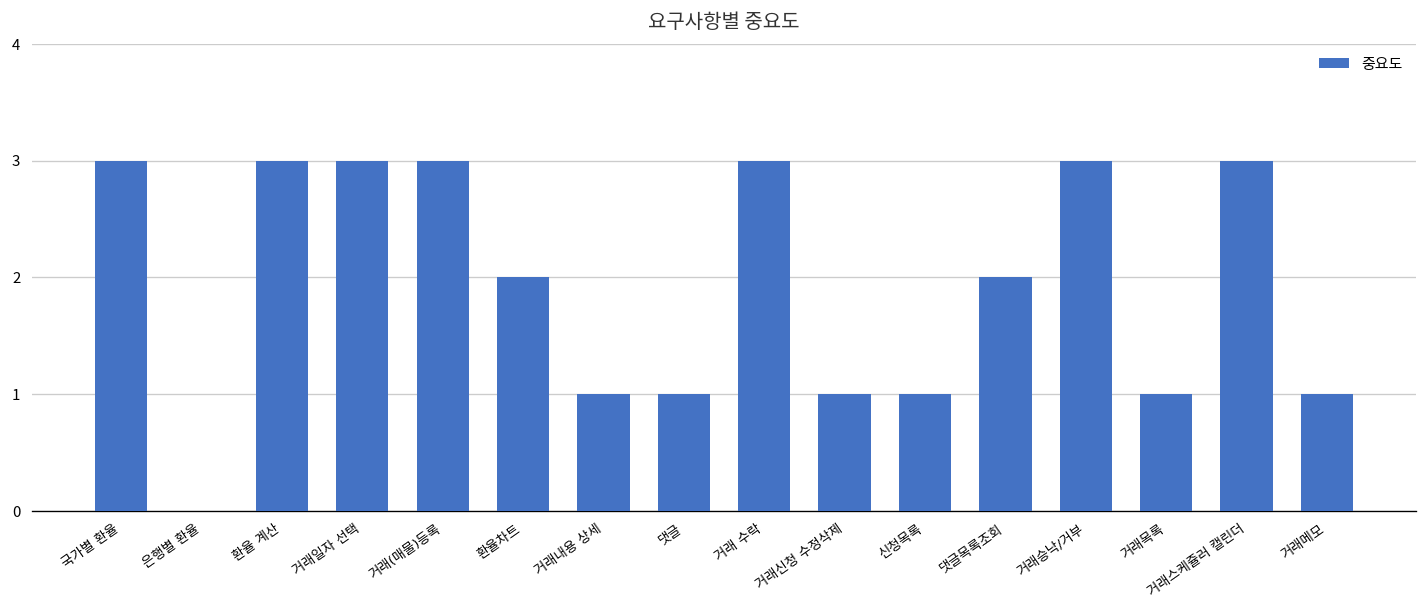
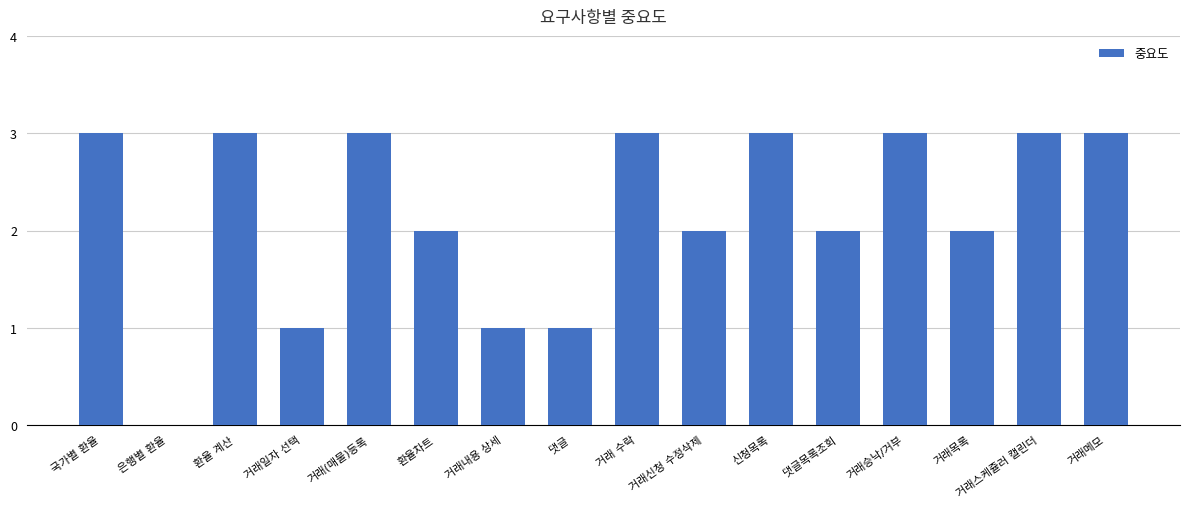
  {
    "국가별 환율": 3,
    "은행별 환율": 0,
    "환율 계산": 3,
-   "거래일자 선택": 3,
+   "거래일자 선택": 1,
    "거래(매물)등록": 3,
    "환율차트": 2,
    "거래내용 상세": 1,
    "댓글": 1,
    "거래 수락": 3,
-   "거래신청 수정삭제": 1,
-   "신청목록": 1,
+   "거래신청 수정삭제": 2,
+   "신청목록": 3,
    "댓글목록조회": 2,
    "거래승낙/거부": 3,
-   "거래목록": 1,
+   "거래목록": 2,
    "거래스케쥴러 캘린더": 3,
-   "거래메모": 1
+   "거래메모": 3
  }
